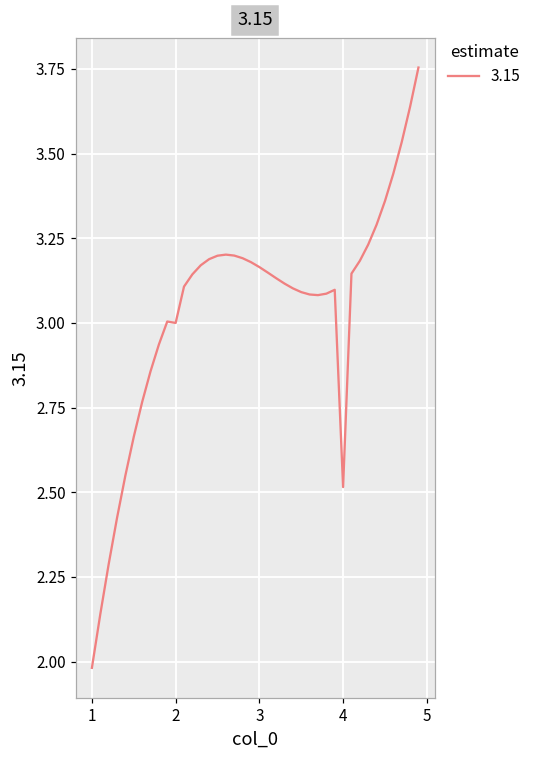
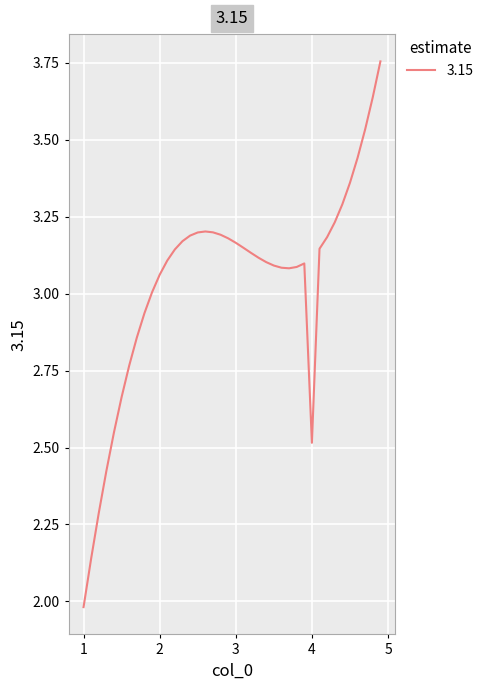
  {
    "1": 1.98,
-   "2": 3.00,
+   "2": 3.06,
    "3": 3.16,
    "4": 2.52
  }
